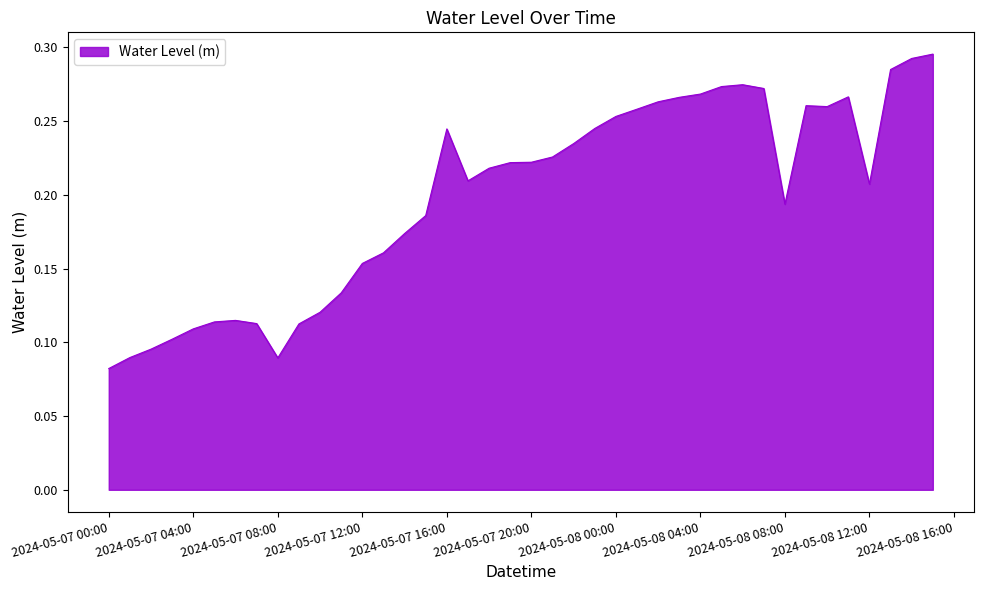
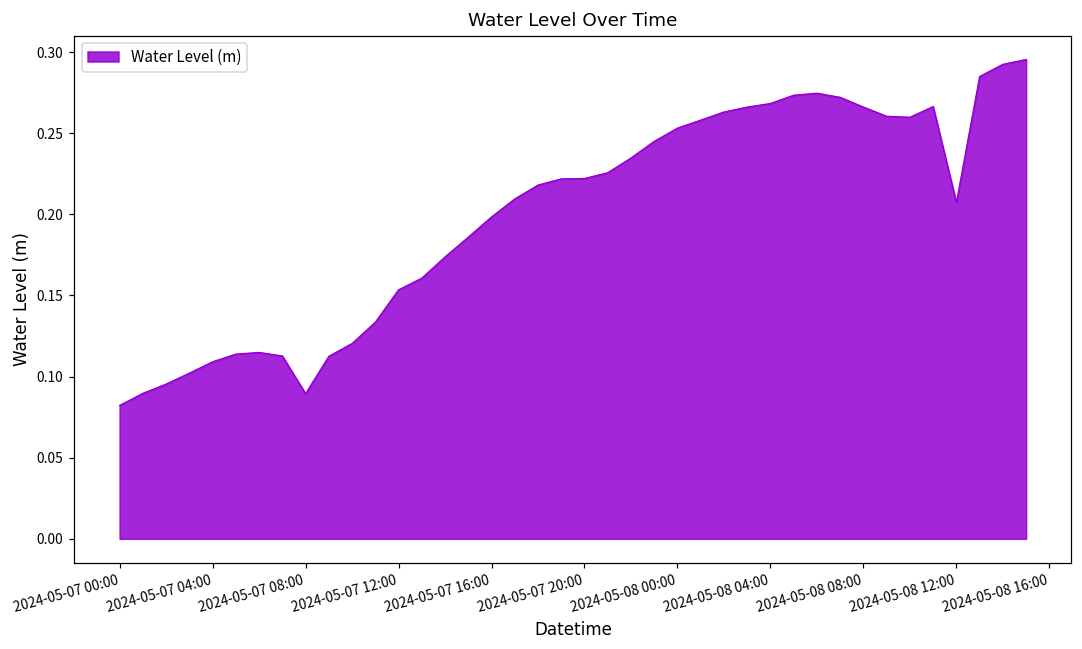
  {
    "2024-05-07 00:00": 0.082,
    "2024-05-07 04:00": 0.109,
    "2024-05-07 08:00": 0.089,
    "2024-05-07 12:00": 0.154,
-   "2024-05-07 16:00": 0.245,
+   "2024-05-07 16:00": 0.198,
    "2024-05-07 20:00": 0.222,
    "2024-05-08 00:00": 0.253,
    "2024-05-08 04:00": 0.268,
-   "2024-05-08 08:00": 0.194,
+   "2024-05-08 08:00": 0.266,
    "2024-05-08 12:00": 0.207
  }
